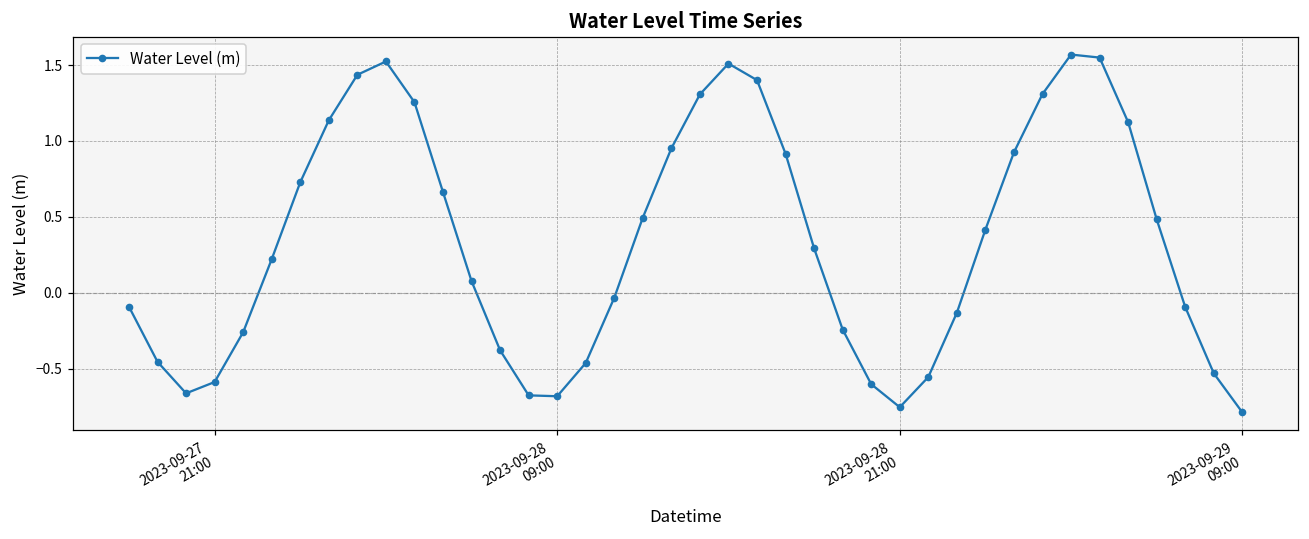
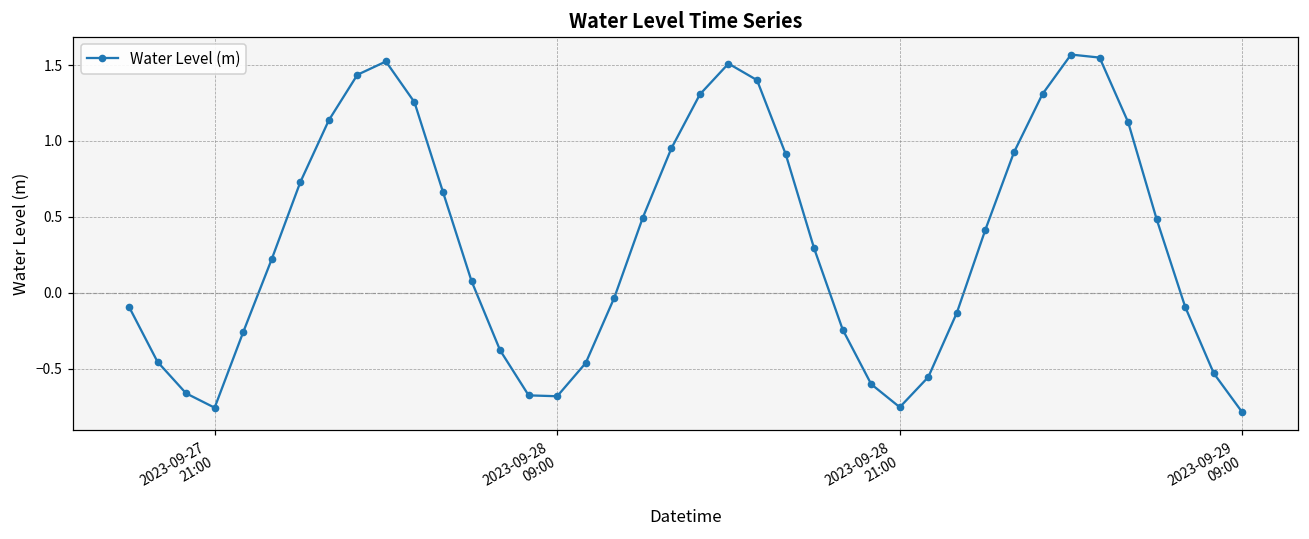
  {
-   "2023-09-27 21:00": -0.59,
+   "2023-09-27 21:00": -0.76,
    "2023-09-28 09:00": -0.68,
    "2023-09-28 21:00": -0.75,
    "2023-09-29 09:00": -0.79
  }
